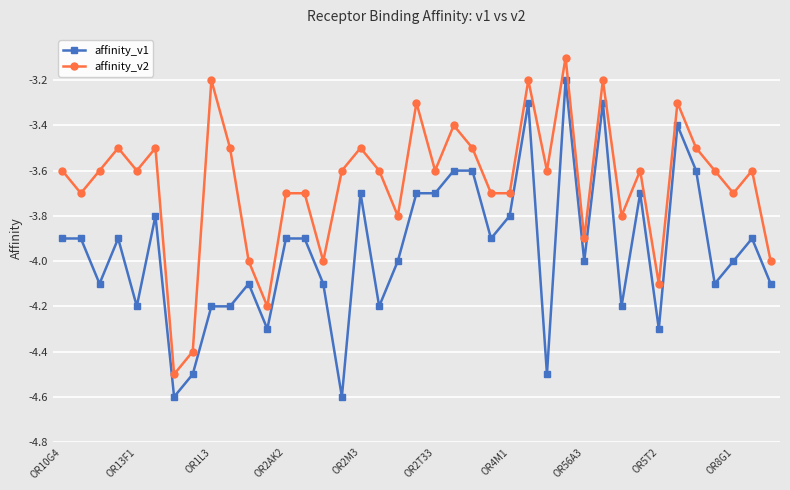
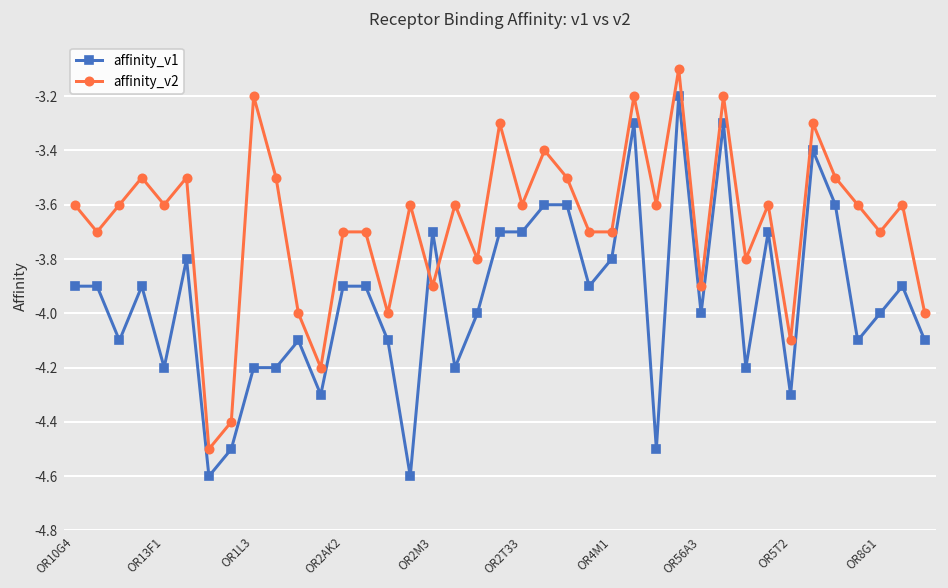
  {
    "affinity_v1": {
      "OR10G4": -3.9,
      "OR13F1": -4.2,
      "OR1L3": -4.2,
      "OR2AK2": -3.9,
      "OR2M3": -3.7,
      "OR2T33": -3.7,
      "OR4M1": -3.8,
      "OR56A3": -4.0,
      "OR5T2": -4.3,
      "OR8G1": -4.0
    },
    "affinity_v2": {
      "OR10G4": -3.6,
      "OR13F1": -3.6,
      "OR1L3": -3.2,
      "OR2AK2": -3.7,
-     "OR2M3": -3.5,
+     "OR2M3": -3.9,
      "OR2T33": -3.6,
      "OR4M1": -3.7,
      "OR56A3": -3.9,
      "OR5T2": -4.1,
      "OR8G1": -3.7
    }
  }
